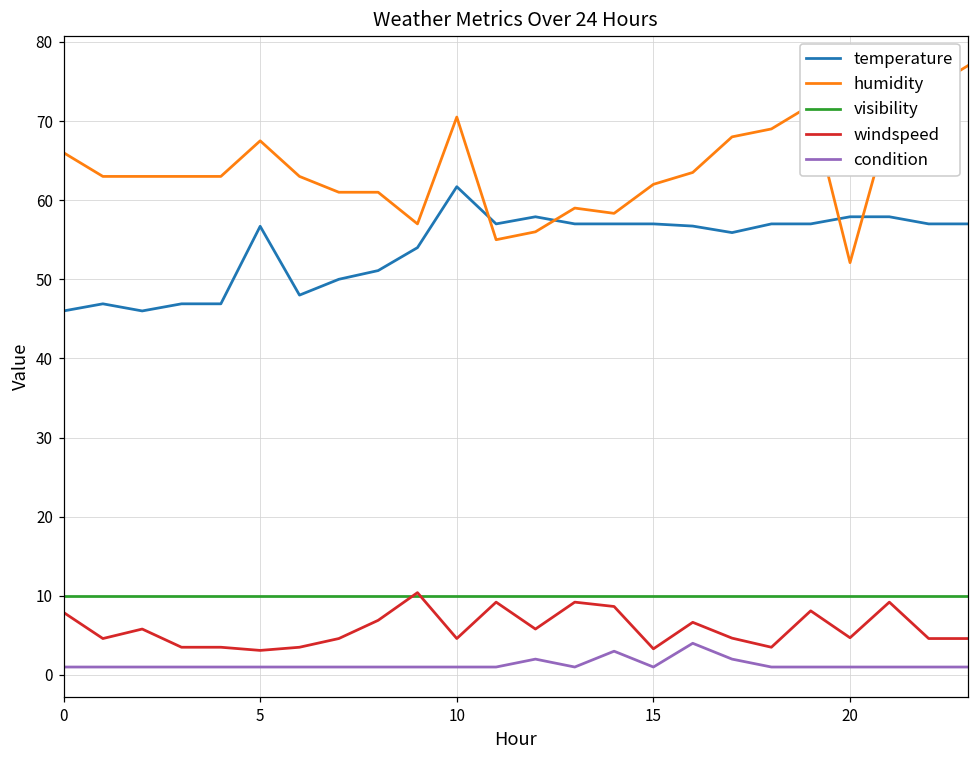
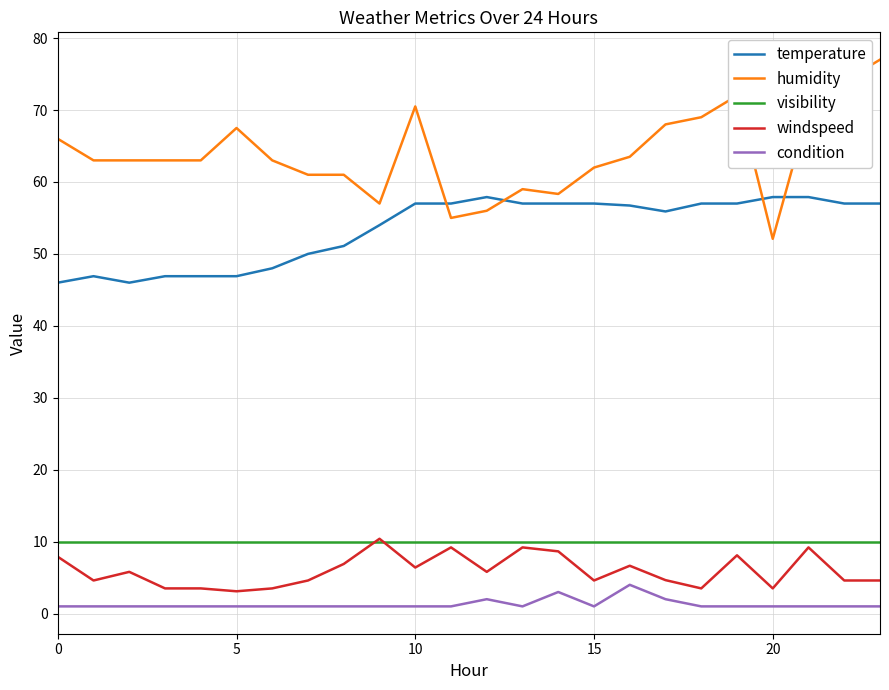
  {
    "temperature": {
      "0": 46,
-     "5": 57,
-     "10": 62,
+     "5": 47,
+     "10": 57,
      "15": 57,
      "20": 58
    },
    "humidity": {
      "0": 66,
      "5": 68,
      "10": 71,
      "15": 62,
      "20": 52
    },
    "visibility": {
      "0": 10,
      "5": 10,
      "10": 10,
      "15": 10,
      "20": 10
    },
    "windspeed": {
      "0": 8,
      "5": 3,
-     "10": 5,
-     "15": 3,
-     "20": 5
+     "10": 6,
+     "15": 5,
+     "20": 4
    },
    "condition": {
      "0": 1,
      "5": 1,
      "10": 1,
      "15": 1,
      "20": 1
    }
  }
